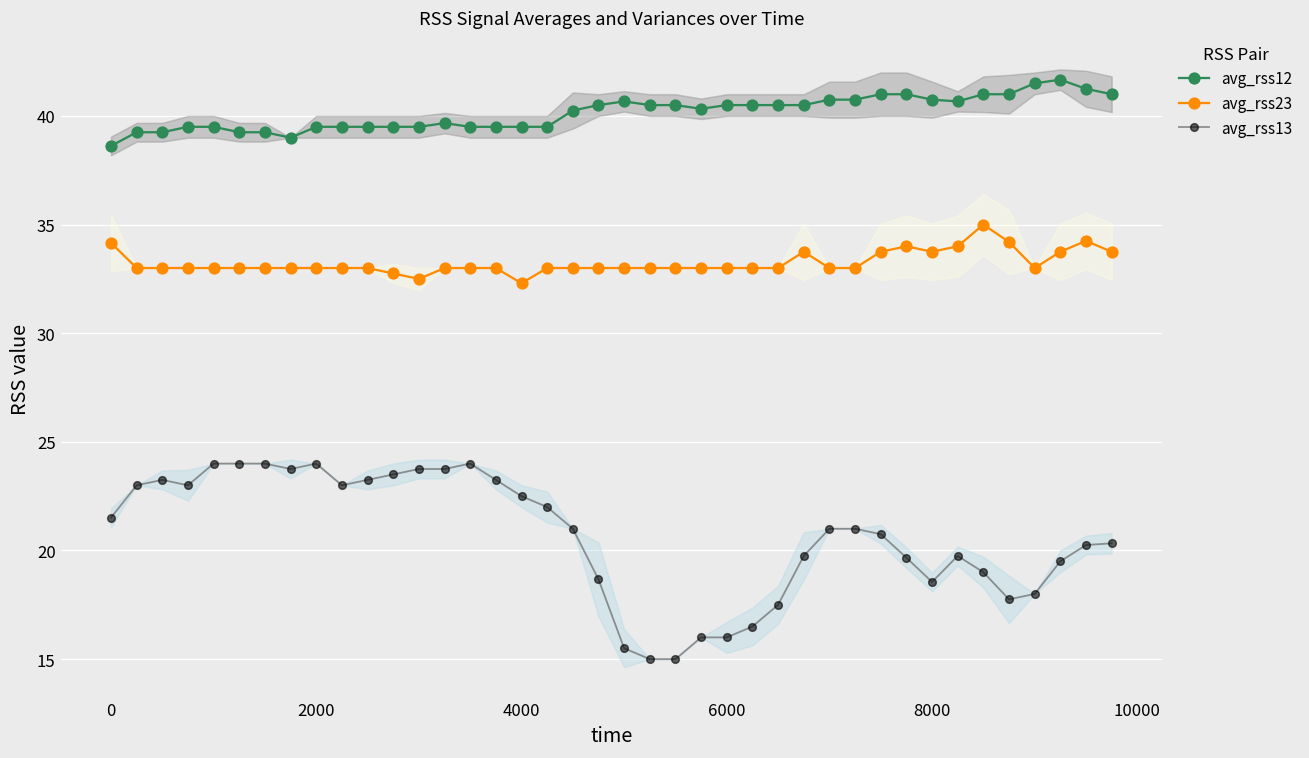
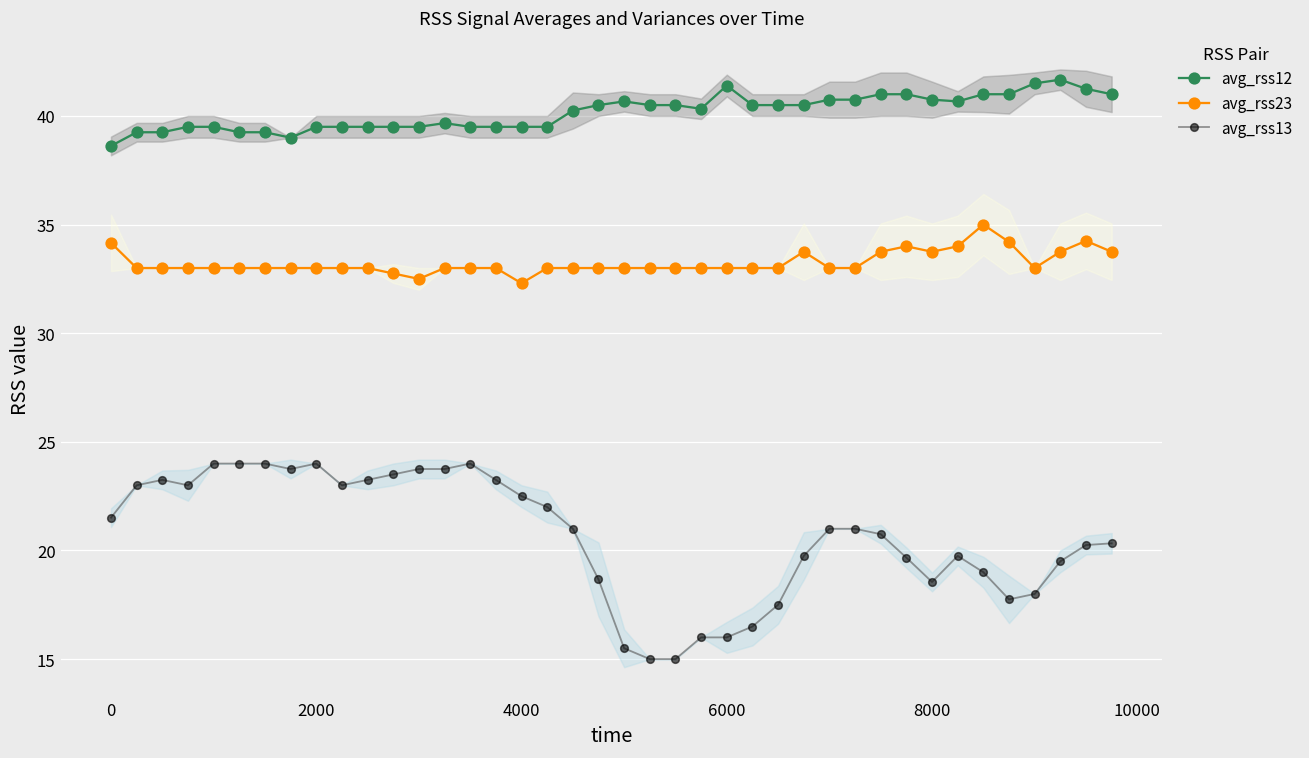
  {
    "avg_rss12": {
      "0": 38.6,
      "2000": 39.5,
      "4000": 39.5,
-     "6000": 40.5,
+     "6000": 41.4,
      "8000": 40.8
    },
    "avg_rss23": {
      "0": 34.2,
      "8000": 33.8
    },
    "avg_rss13": {
      "0": 21.5,
      "4000": 22.5,
      "6000": 16.0,
      "8000": 18.6
    }
  }
